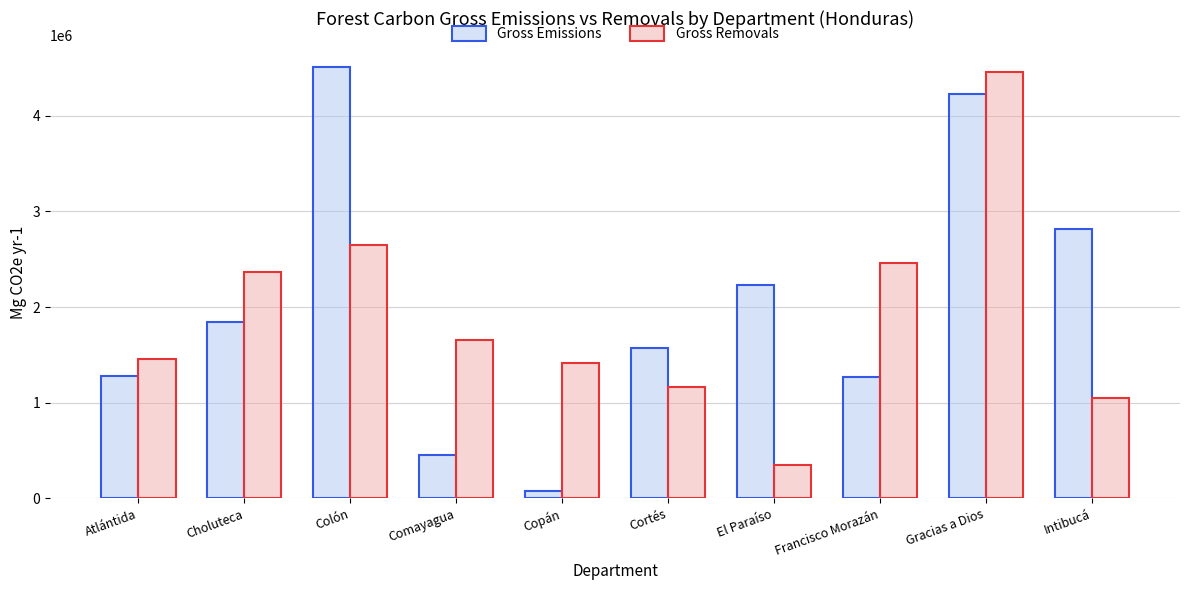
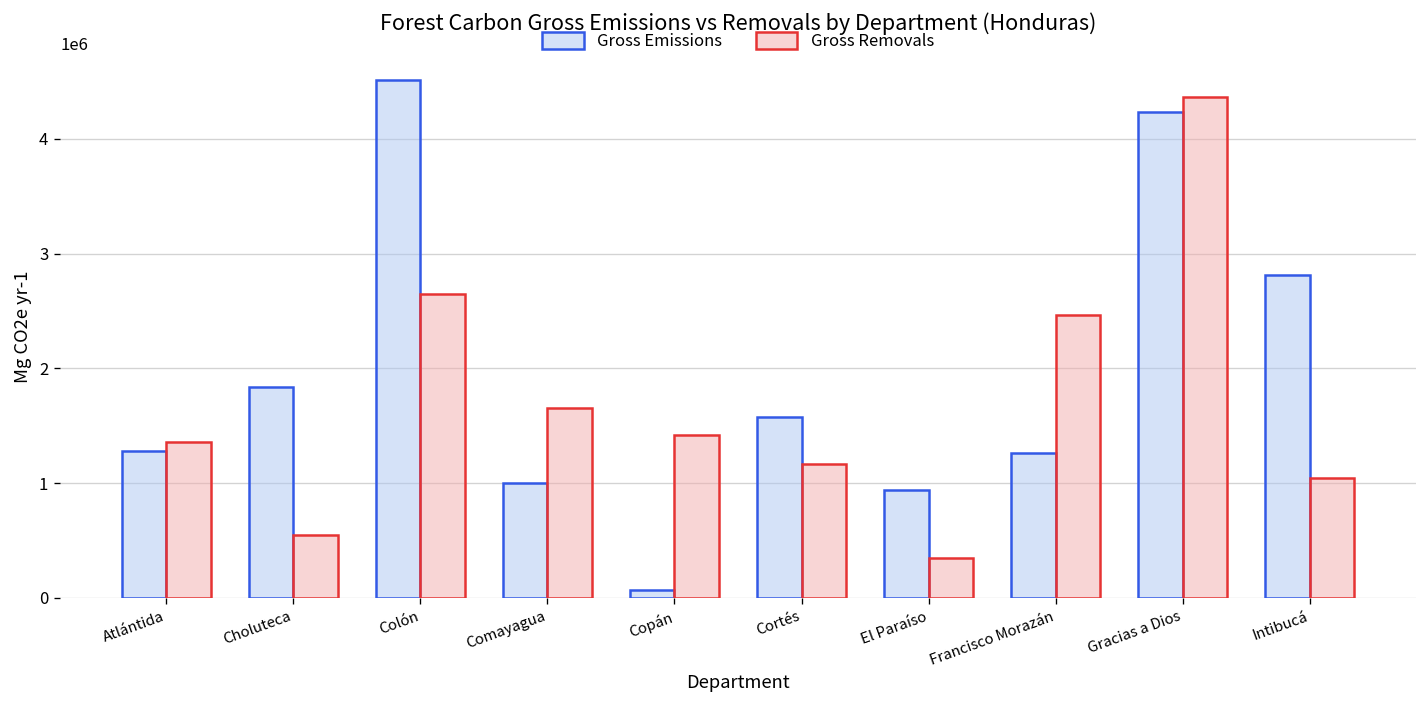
  {
    "Gross Emissions": {
      "Atlántida": 1300000,
      "Choluteca": 1800000,
      "Colón": 4500000,
-     "Comayagua": 400000,
+     "Comayagua": 1000000,
      "Copán": 100000,
      "Cortés": 1600000,
-     "El Paraíso": 2200000,
+     "El Paraíso": 900000,
      "Francisco Morazán": 1300000,
      "Gracias a Dios": 4200000,
      "Intibucá": 2800000
    },
    "Gross Removals": {
-     "Atlántida": 1500000,
-     "Choluteca": 2400000,
+     "Atlántida": 1400000,
+     "Choluteca": 500000,
      "Colón": 2600000,
      "Comayagua": 1700000,
      "Copán": 1400000,
      "Cortés": 1200000,
      "El Paraíso": 400000,
      "Francisco Morazán": 2500000,
-     "Gracias a Dios": 4500000,
+     "Gracias a Dios": 4400000,
      "Intibucá": 1000000
    }
  }
